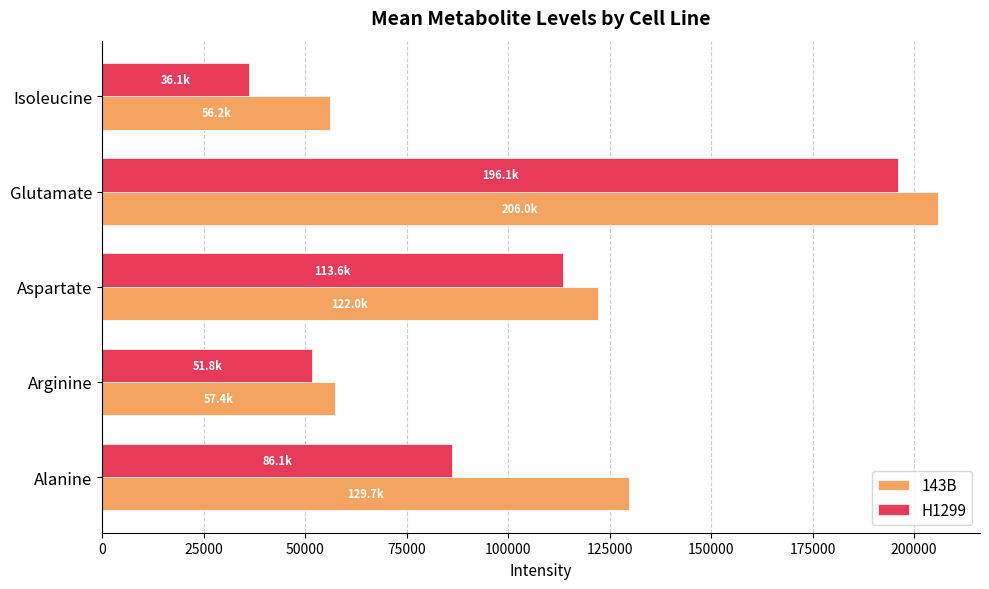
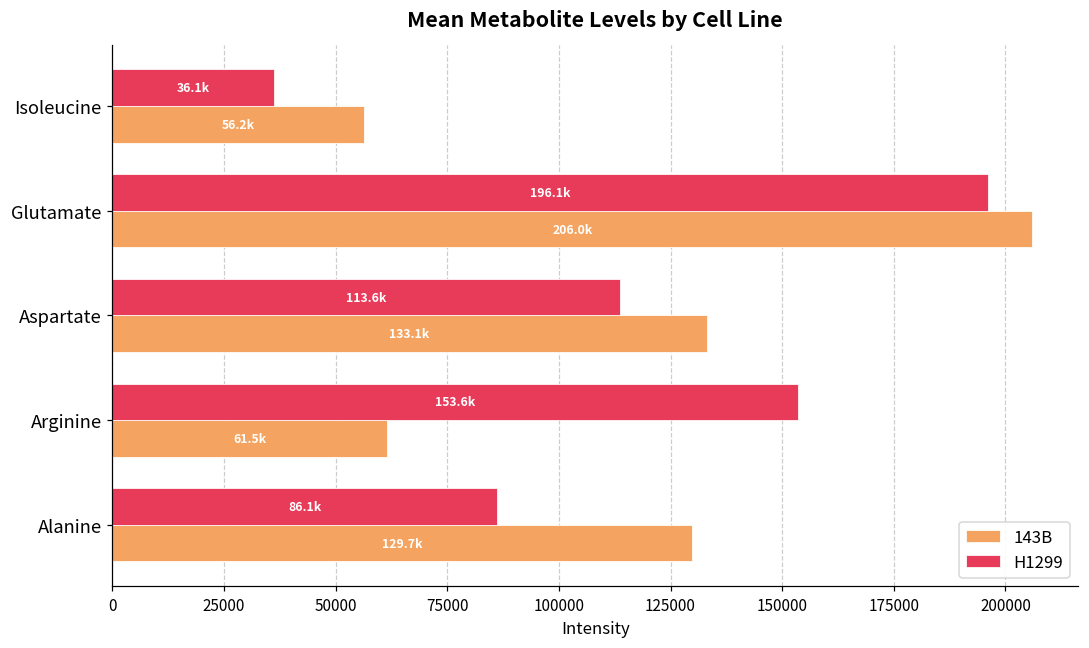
  {
    "143B": {
      "Isoleucine": "56.2k",
      "Glutamate": "206.0k",
-     "Aspartate": "122.0k",
-     "Arginine": "57.4k",
+     "Aspartate": "133.1k",
+     "Arginine": "61.5k",
      "Alanine": "129.7k"
    },
    "H1299": {
      "Isoleucine": "36.1k",
      "Glutamate": "196.1k",
      "Aspartate": "113.6k",
-     "Arginine": "51.8k",
+     "Arginine": "153.6k",
      "Alanine": "86.1k"
    }
  }
